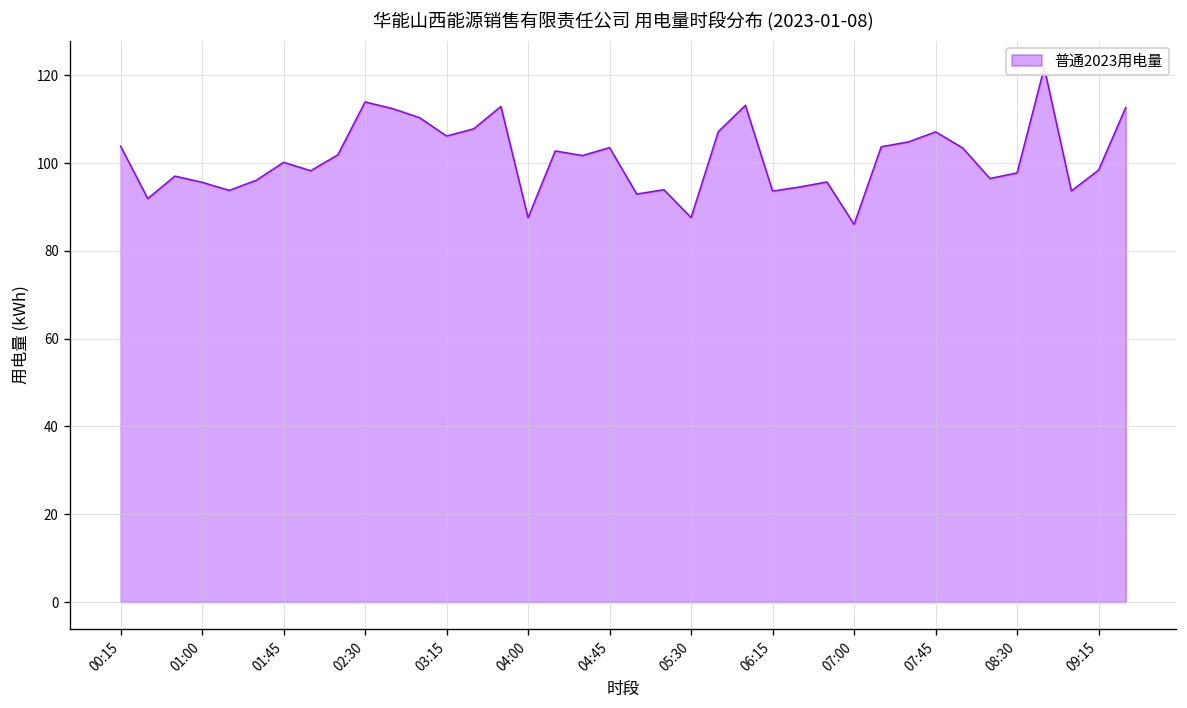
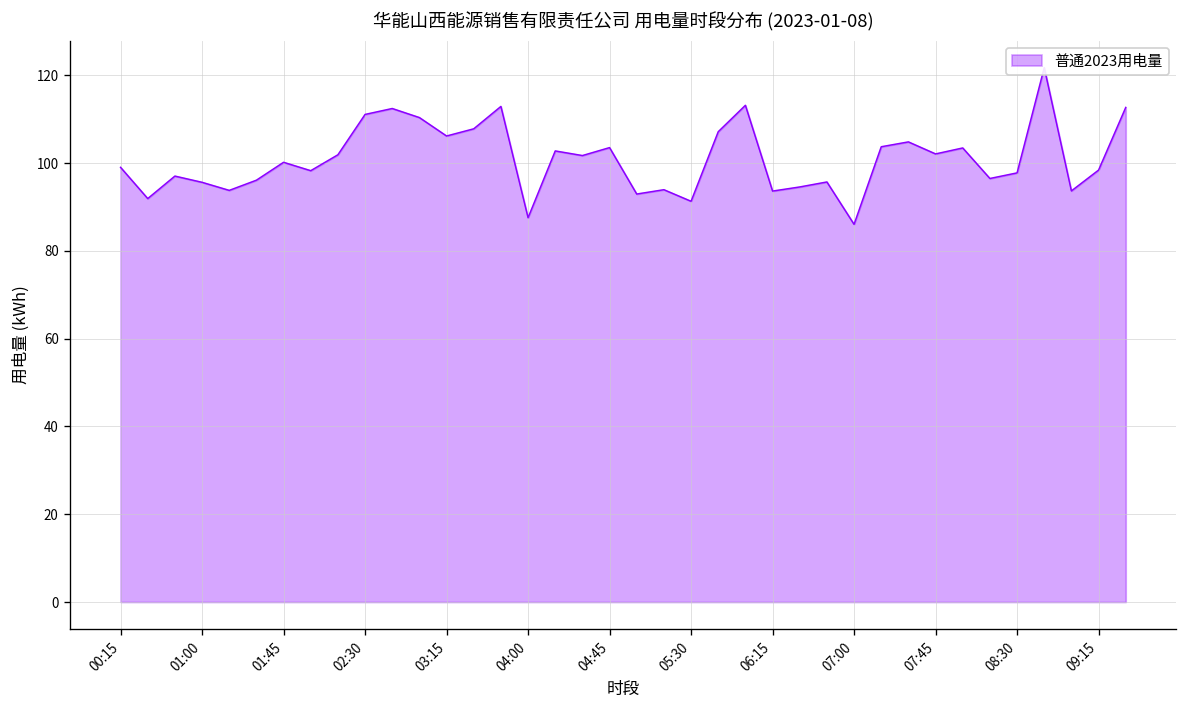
  {
-   "00:15": 104,
+   "00:15": 99,
    "01:00": 96,
    "01:45": 100,
-   "02:30": 114,
+   "02:30": 111,
    "03:15": 106,
    "04:00": 88,
    "04:45": 104,
-   "05:30": 88,
+   "05:30": 91,
    "06:15": 94,
    "07:00": 86,
-   "07:45": 107,
+   "07:45": 102,
    "08:30": 98,
    "09:15": 98
  }
